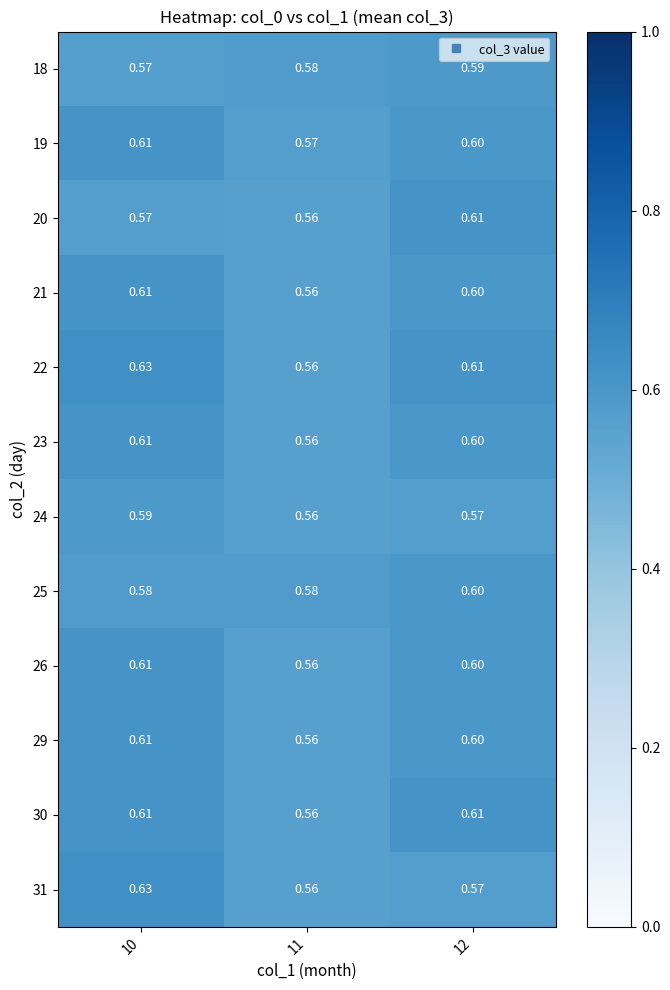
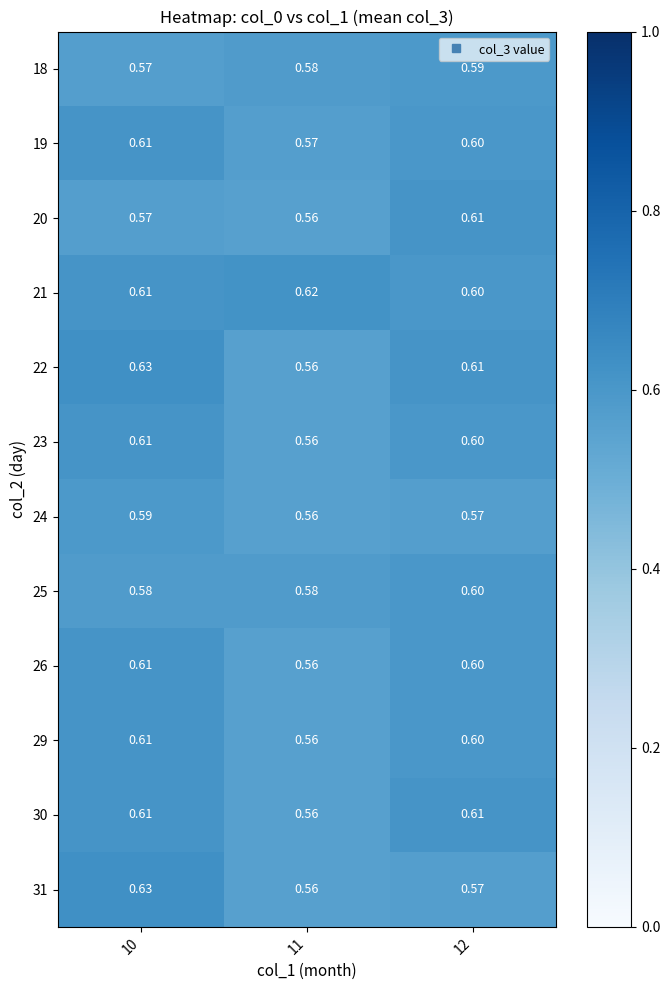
  {
    "18": {
      "10": 0.57,
      "11": 0.58,
      "12": 0.59
    },
    "19": {
      "10": 0.61,
      "11": 0.57,
      "12": 0.60
    },
    "20": {
      "10": 0.57,
      "11": 0.56,
      "12": 0.61
    },
    "21": {
      "10": 0.61,
-     "11": 0.56,
+     "11": 0.62,
      "12": 0.60
    },
    "22": {
      "10": 0.63,
      "11": 0.56,
      "12": 0.61
    },
    "23": {
      "10": 0.61,
      "11": 0.56,
      "12": 0.60
    },
    "24": {
      "10": 0.59,
      "11": 0.56,
      "12": 0.57
    },
    "25": {
      "10": 0.58,
      "11": 0.58,
      "12": 0.60
    },
    "26": {
      "10": 0.61,
      "11": 0.56,
      "12": 0.60
    },
    "29": {
      "10": 0.61,
      "11": 0.56,
      "12": 0.60
    },
    "30": {
      "10": 0.61,
      "11": 0.56,
      "12": 0.61
    },
    "31": {
      "10": 0.63,
      "11": 0.56,
      "12": 0.57
    }
  }
